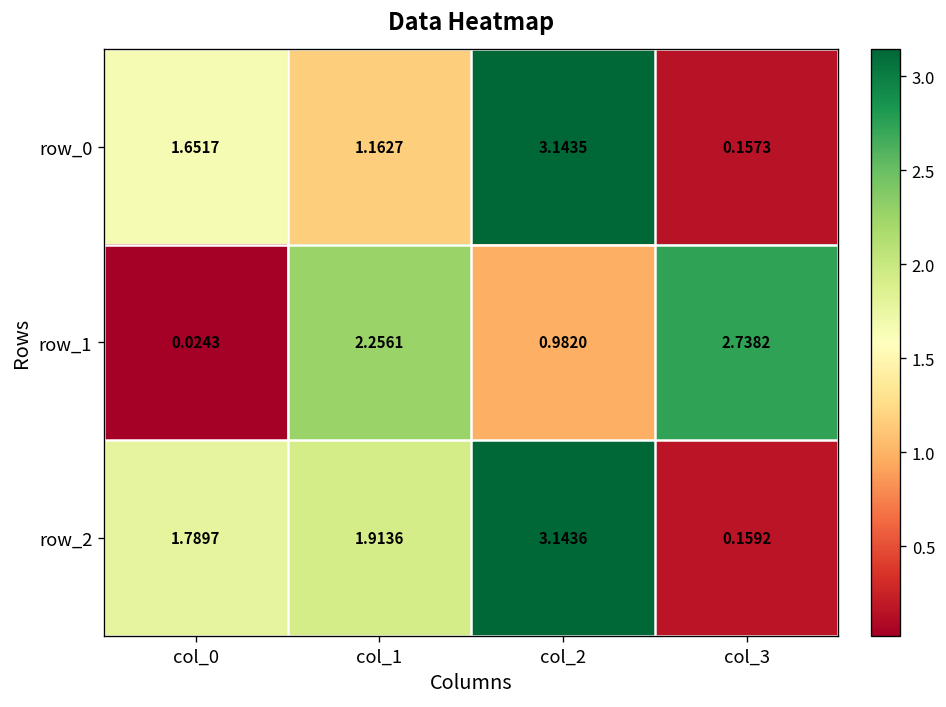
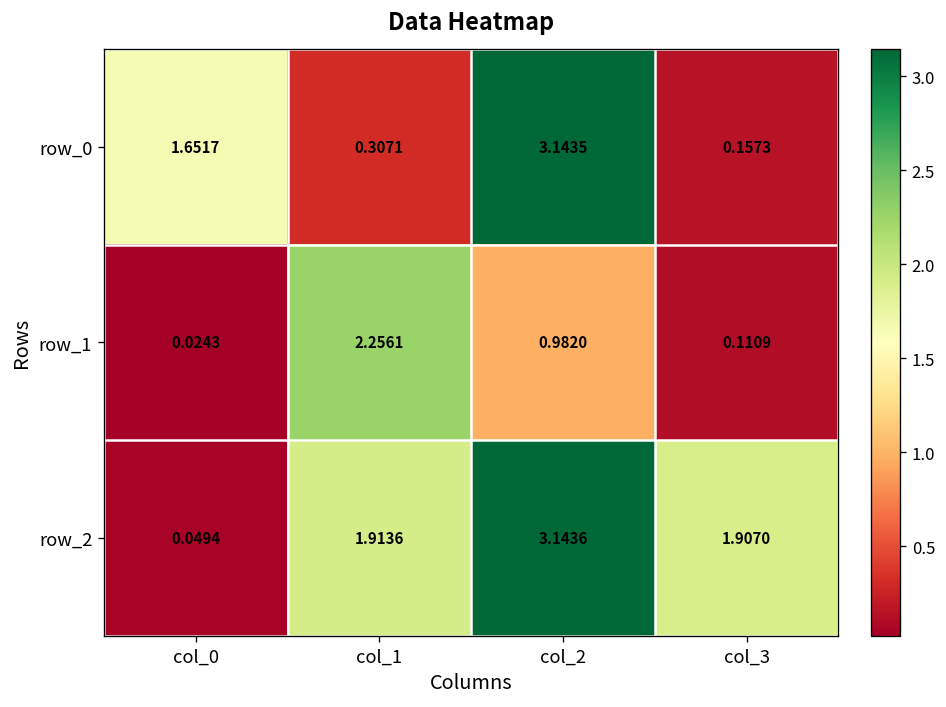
  {
    "row_0": {
      "col_0": 1.6517,
-     "col_1": 1.1627,
+     "col_1": 0.3071,
      "col_2": 3.1435,
      "col_3": 0.1573
    },
    "row_1": {
      "col_0": 0.0243,
      "col_1": 2.2561,
      "col_2": 0.9820,
-     "col_3": 2.7382
+     "col_3": 0.1109
    },
    "row_2": {
-     "col_0": 1.7897,
+     "col_0": 0.0494,
      "col_1": 1.9136,
      "col_2": 3.1436,
-     "col_3": 0.1592
+     "col_3": 1.9070
    }
  }
